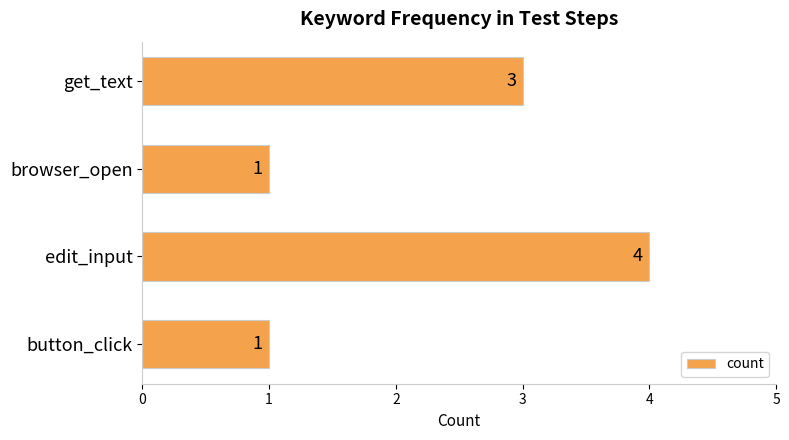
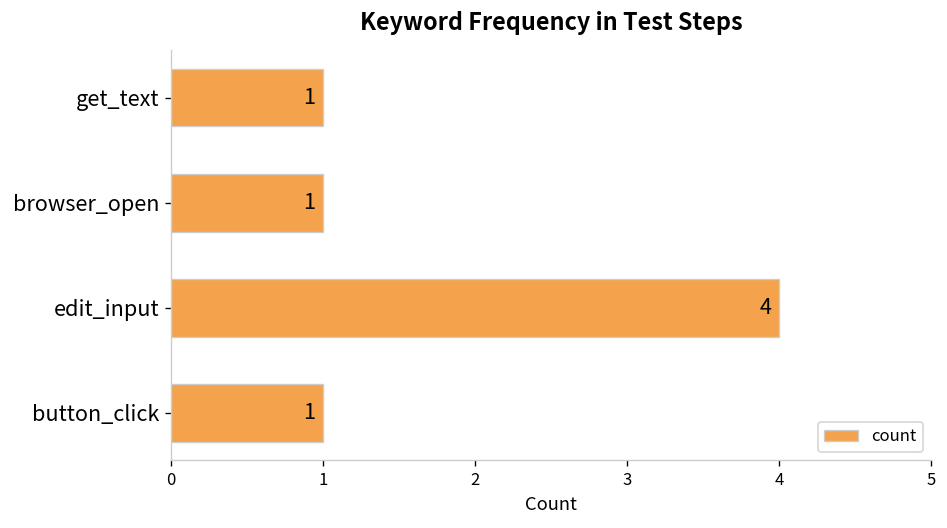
  {
-   "get_text": 3,
+   "get_text": 1,
    "browser_open": 1,
    "edit_input": 4,
    "button_click": 1
  }
